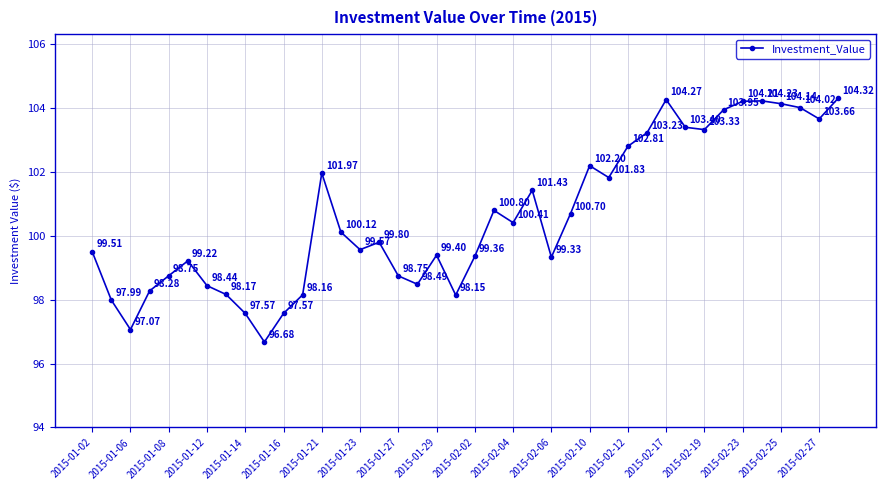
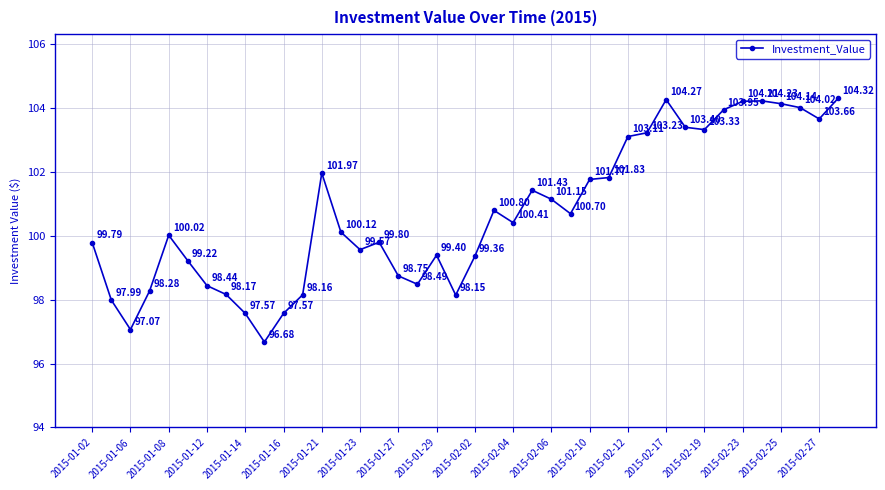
  {
-   "2015-01-02": 99.51,
+   "2015-01-02": 99.79,
    "2015-01-06": 97.07,
-   "2015-01-08": 98.75,
+   "2015-01-08": 100.02,
    "2015-01-12": 98.44,
    "2015-01-14": 97.57,
    "2015-01-16": 97.57,
    "2015-01-21": 101.97,
    "2015-01-27": 98.75,
    "2015-01-29": 99.40,
    "2015-02-02": 99.36,
    "2015-02-04": 100.41,
-   "2015-02-06": 99.33,
-   "2015-02-10": 102.20,
-   "2015-02-12": 102.81,
+   "2015-02-06": 101.15,
+   "2015-02-10": 101.77,
+   "2015-02-12": 103.11,
    "2015-02-17": 104.27,
    "2015-02-27": 103.66
  }
